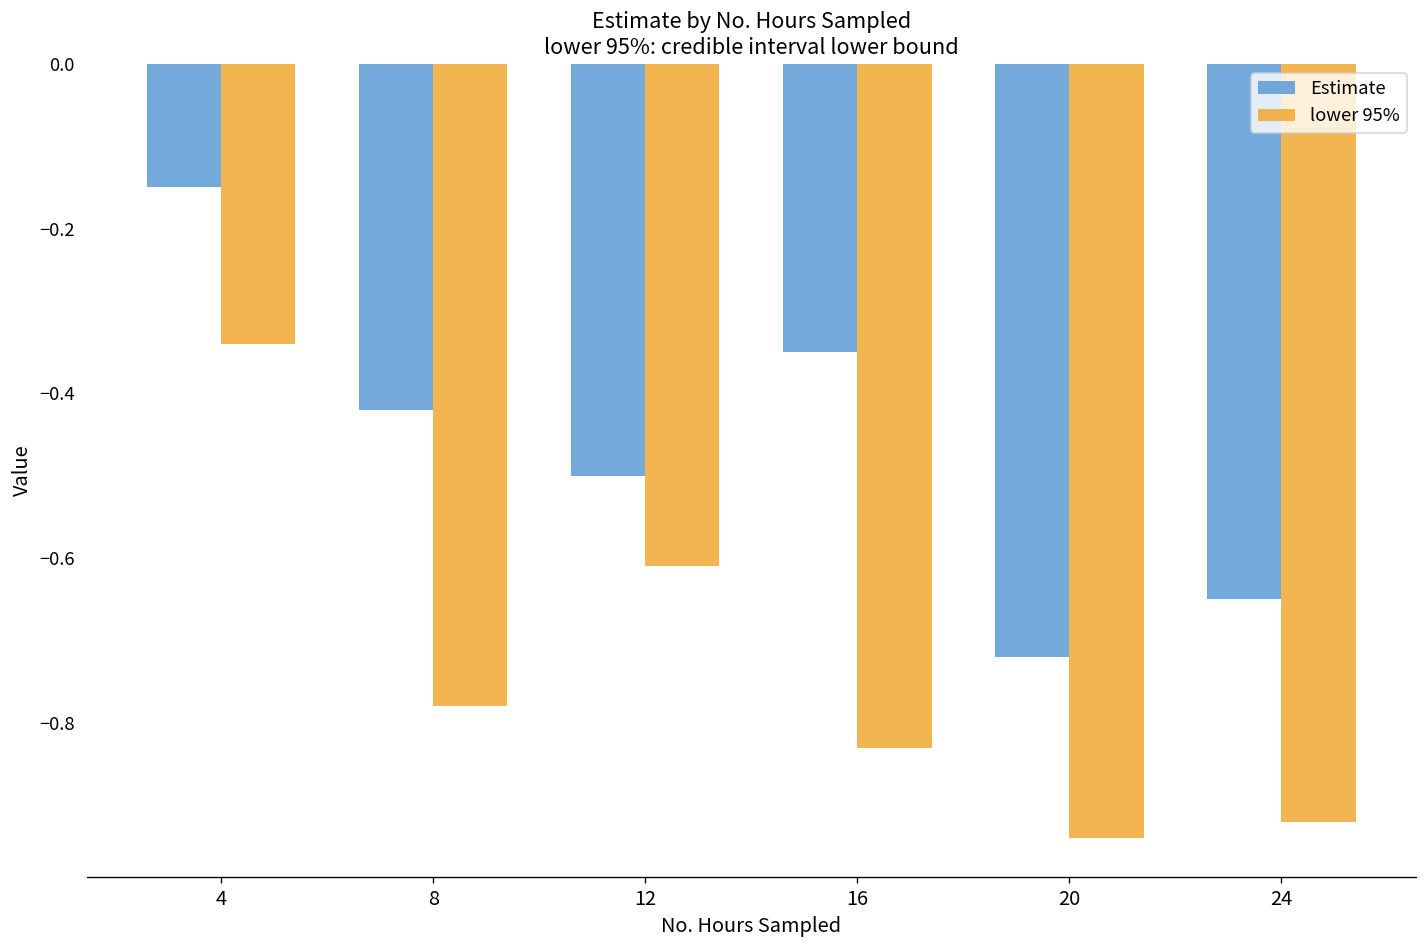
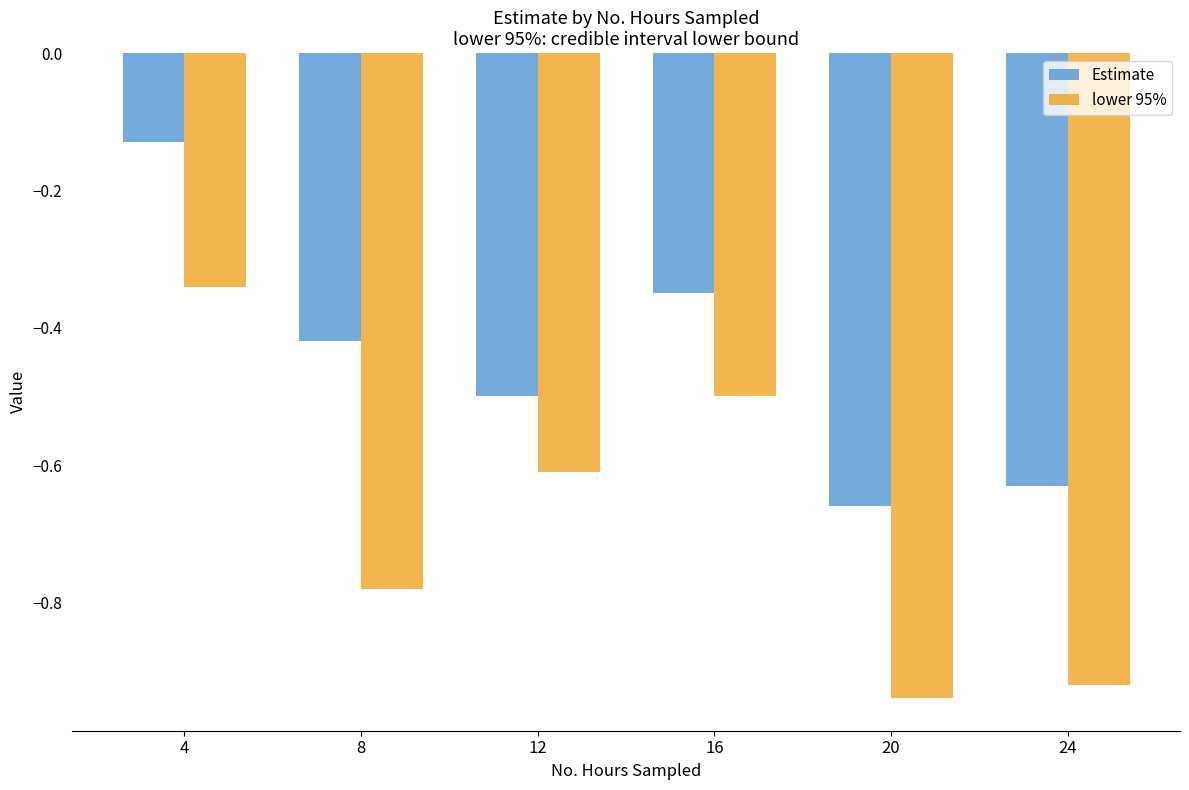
  {
    "Estimate": {
-     "4": -0.15,
+     "4": -0.13,
      "8": -0.42,
      "12": -0.50,
      "16": -0.35,
-     "20": -0.72,
-     "24": -0.65
+     "20": -0.66,
+     "24": -0.63
    },
    "lower 95%": {
      "4": -0.34,
      "8": -0.78,
      "12": -0.61,
-     "16": -0.83,
+     "16": -0.50,
      "20": -0.94,
      "24": -0.92
    }
  }
